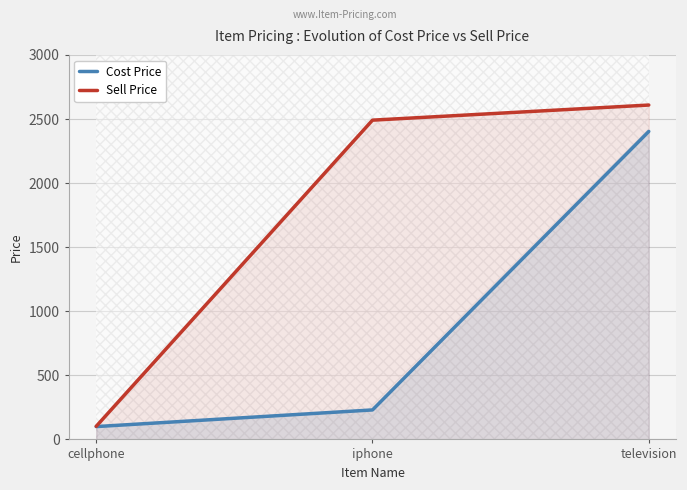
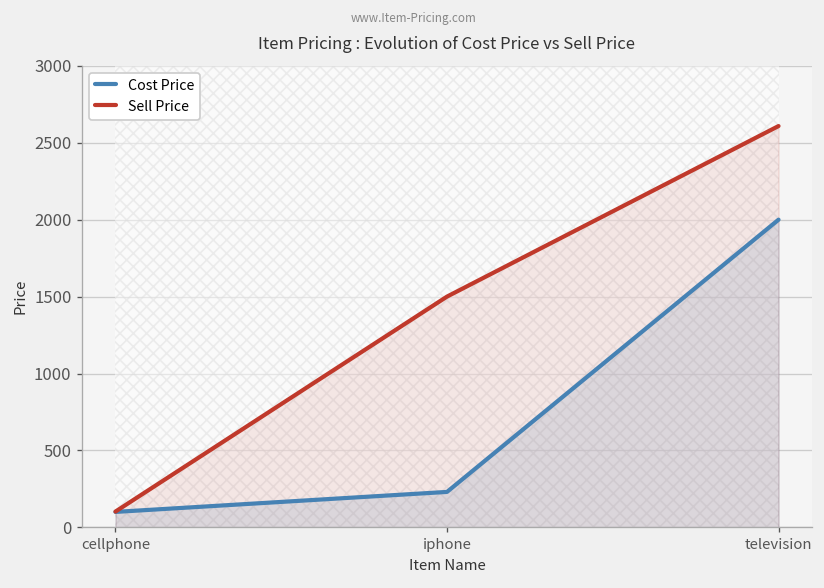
  {
    "Cost Price": {
      "iphone": 230,
-     "television": 2400
+     "television": 2000
    },
    "Sell Price": {
-     "iphone": 2490,
+     "iphone": 1500,
      "television": 2610
    }
  }
